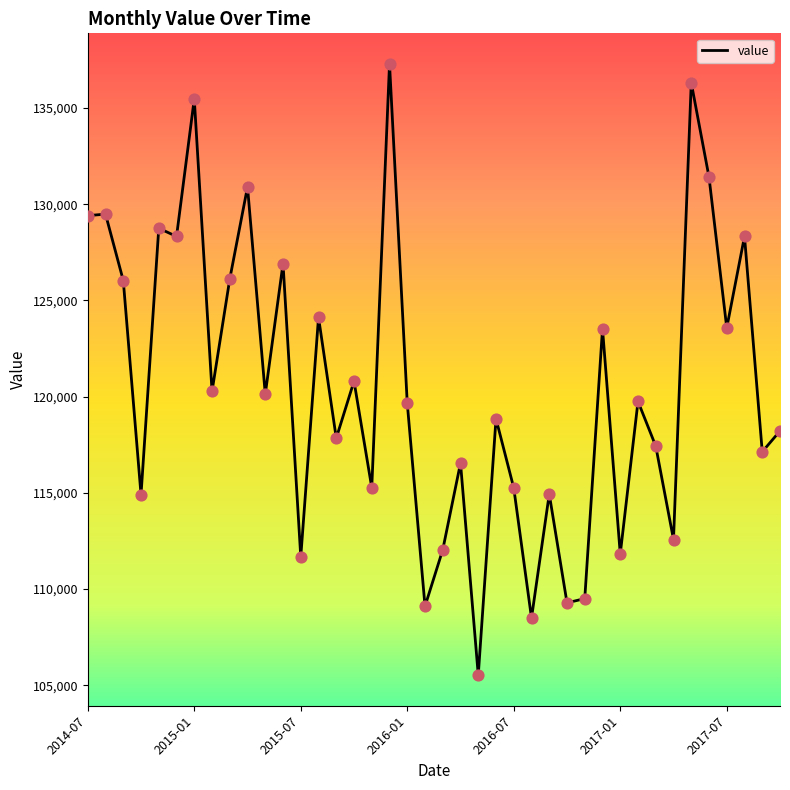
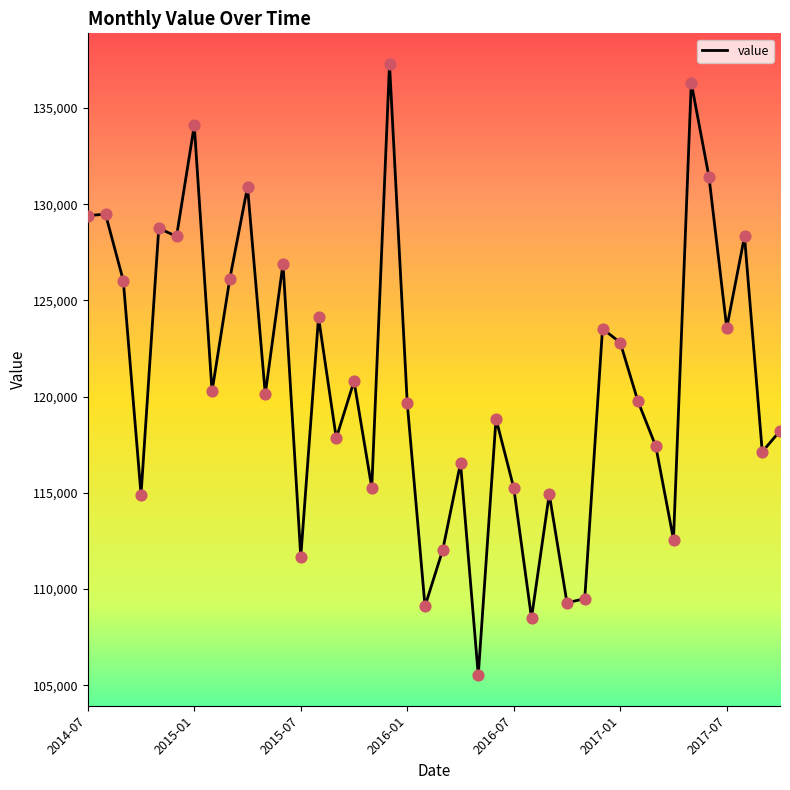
  {
    "2014-07": "129,400",
-   "2015-01": "135,500",
+   "2015-01": "134,100",
    "2015-07": "111,700",
    "2016-01": "119,600",
    "2016-07": "115,300",
-   "2017-01": "111,800",
+   "2017-01": "122,800",
    "2017-07": "123,600"
  }
